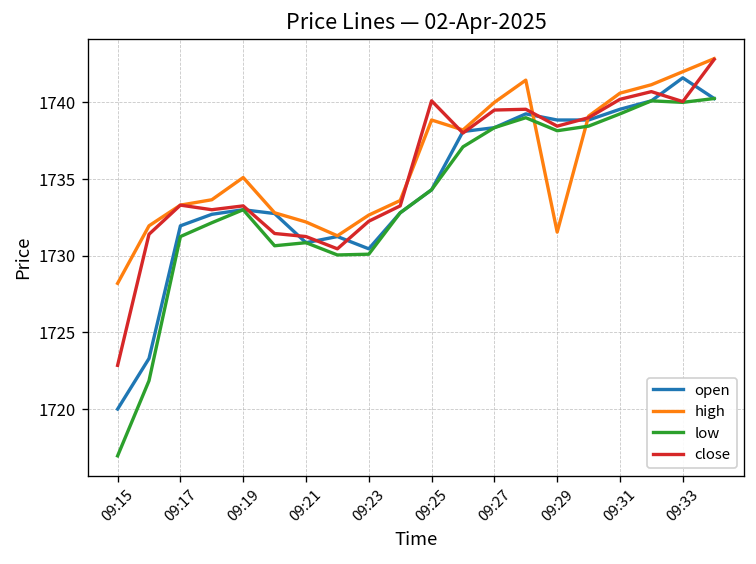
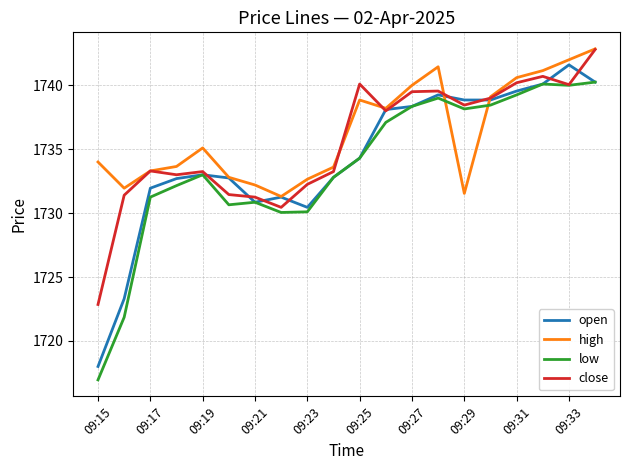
  {
    "open": {
-     "09:15": 1720,
+     "09:15": 1718,
      "09:17": 1732,
      "09:23": 1730.5,
      "09:29": 1739,
      "09:31": 1739.6,
      "09:33": 1741.6
    },
    "high": {
-     "09:15": 1728.2,
+     "09:15": 1734.0,
      "09:19": 1735.1,
      "09:21": 1732.2,
      "09:23": 1732.7,
      "09:25": 1738.9,
      "09:27": 1740.0,
      "09:29": 1731.5,
      "09:31": 1740.6,
      "09:33": 1742.0
    },
    "low": {
      "09:15": 1717.0,
      "09:17": 1731.3,
      "09:23": 1730.1,
      "09:29": 1738.2,
      "09:31": 1739.3
    },
    "close": {
      "09:15": 1722.9,
      "09:19": 1733.3,
      "09:21": 1731.3,
      "09:23": 1732.3,
      "09:25": 1740.1,
      "09:27": 1739.5,
      "09:29": 1738.5,
      "09:31": 1740.2
    }
  }
